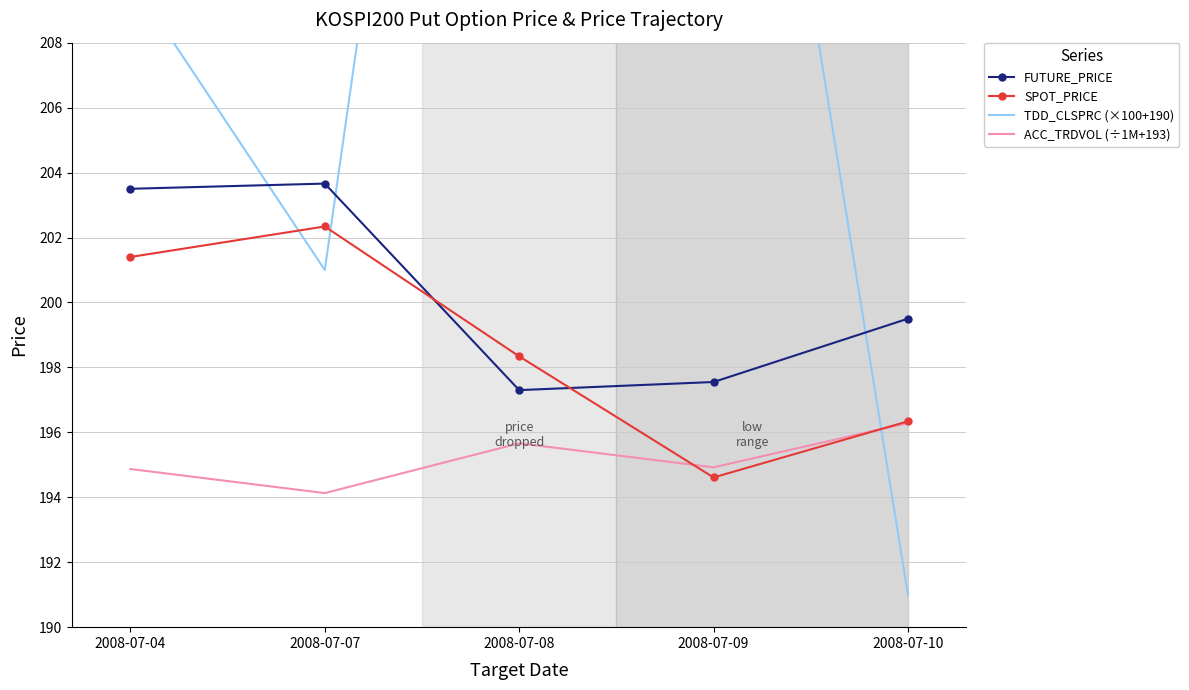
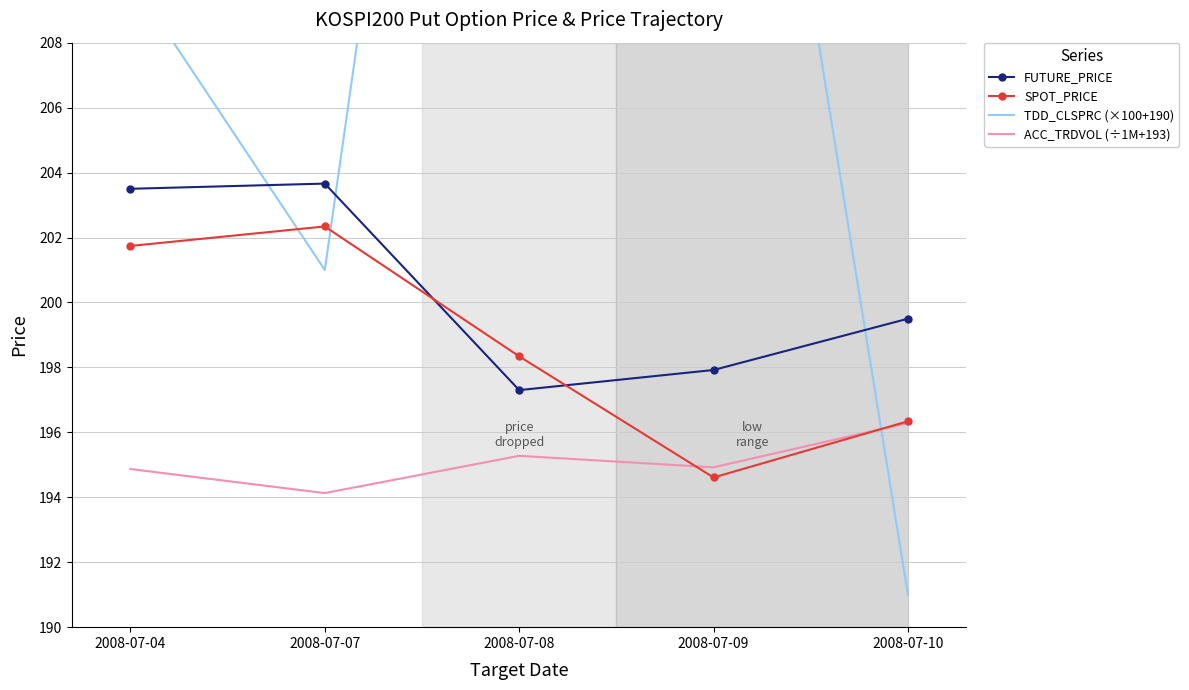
  {
    "FUTURE_PRICE": {
      "2008-07-04": 203.5,
      "2008-07-07": 203.7,
      "2008-07-08": 197.3,
-     "2008-07-09": 197.6,
+     "2008-07-09": 197.9,
      "2008-07-10": 199.5
    },
    "SPOT_PRICE": {
-     "2008-07-04": 201.4,
+     "2008-07-04": 201.7,
      "2008-07-07": 202.3,
      "2008-07-08": 198.3,
      "2008-07-09": 194.6
    },
    "TDD_CLSPRC (×100+190)": {
      "2008-07-07": 201.0,
      "2008-07-10": 191.0
    },
    "ACC_TRDVOL (÷1M+193)": {
      "2008-07-04": 194.9,
      "2008-07-07": 194.1,
-     "2008-07-08": 195.7,
+     "2008-07-08": 195.3,
      "2008-07-09": 194.9
    }
  }
